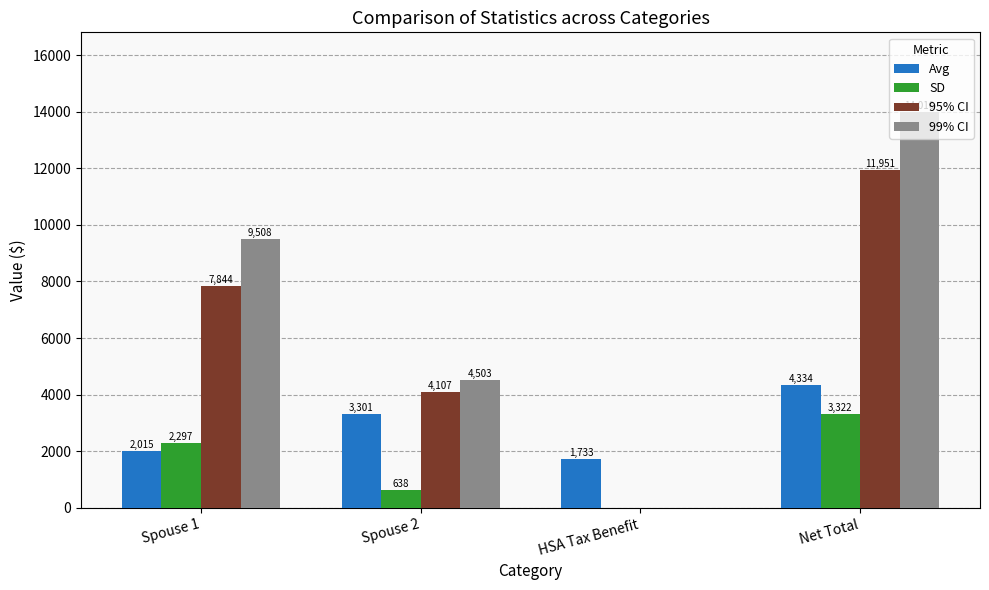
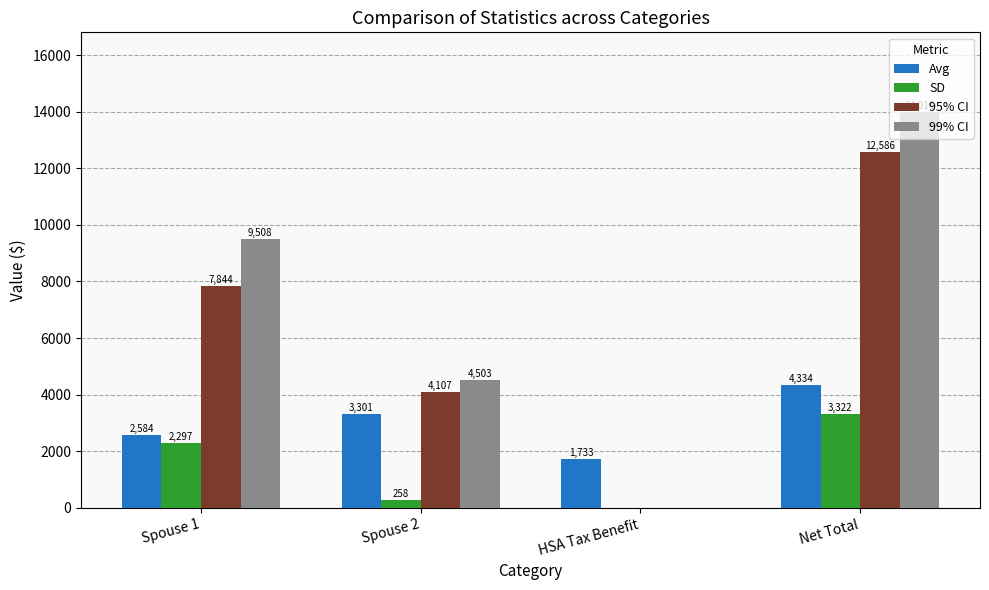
  {
    "Avg": {
-     "Spouse 1": "2,015",
+     "Spouse 1": "2,584",
      "Spouse 2": "3,301",
      "HSA Tax Benefit": "1,733",
      "Net Total": "4,334"
    },
    "SD": {
      "Spouse 1": "2,297",
-     "Spouse 2": "638",
+     "Spouse 2": "258",
      "Net Total": "3,322"
    },
    "95% CI": {
      "Spouse 1": "7,844",
      "Spouse 2": "4,107",
-     "Net Total": "11,951"
+     "Net Total": "12,586"
    },
    "99% CI": {
      "Spouse 1": "9,508",
      "Spouse 2": "4,503"
    }
  }
